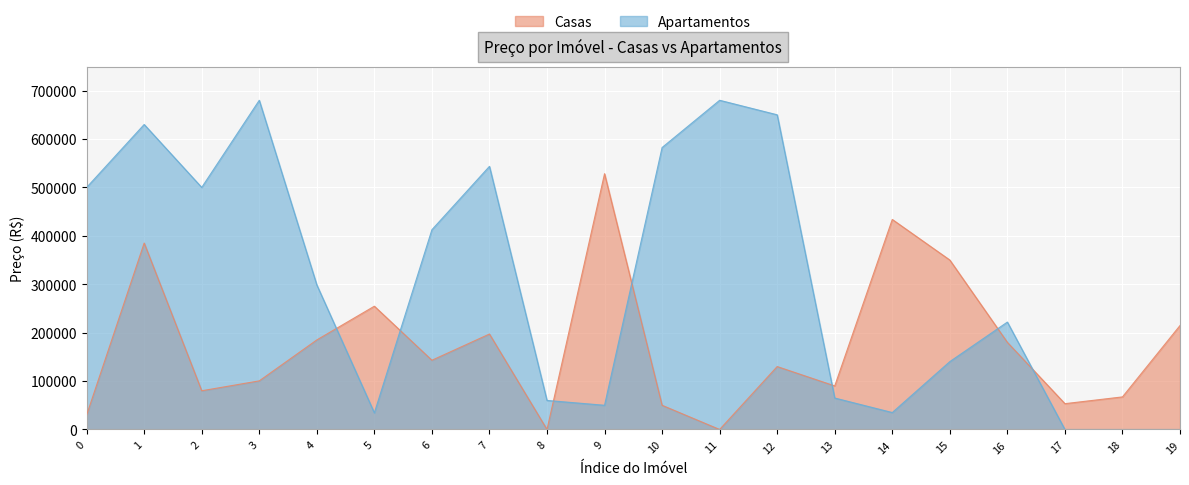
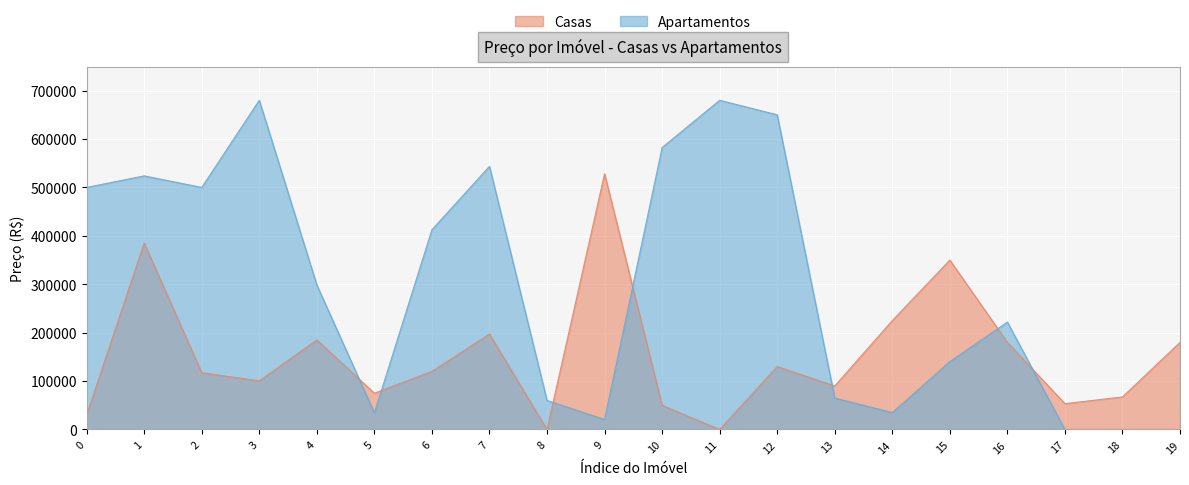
  {
    "Casas": {
      "0": 30000,
      "1": 390000,
-     "2": 80000,
+     "2": 120000,
      "3": 100000,
      "4": 190000,
-     "5": 250000,
-     "6": 140000,
+     "5": 80000,
+     "6": 120000,
      "7": 200000,
      "8": 0,
      "9": 530000,
      "10": 50000,
      "11": 0,
      "12": 130000,
      "13": 90000,
-     "14": 430000,
+     "14": 230000,
      "15": 350000,
      "16": 180000,
      "17": 50000,
      "18": 70000,
-     "19": 210000
+     "19": 180000
    },
    "Apartamentos": {
      "0": 500000,
-     "1": 630000,
+     "1": 520000,
      "2": 500000,
      "3": 680000,
      "4": 300000,
      "5": 30000,
      "6": 410000,
      "7": 540000,
      "8": 60000,
-     "9": 50000,
+     "9": 20000,
      "10": 580000,
      "11": 680000,
      "12": 650000,
      "13": 70000,
      "14": 40000,
      "15": 140000,
      "16": 220000,
      "17": 0,
      "18": 0,
      "19": 0
    }
  }
